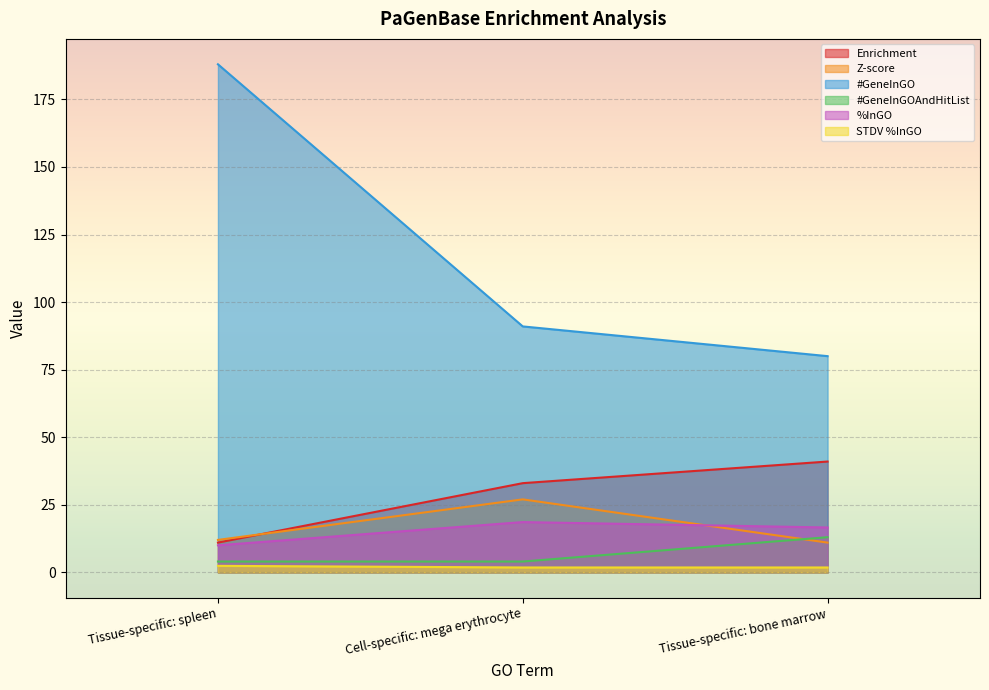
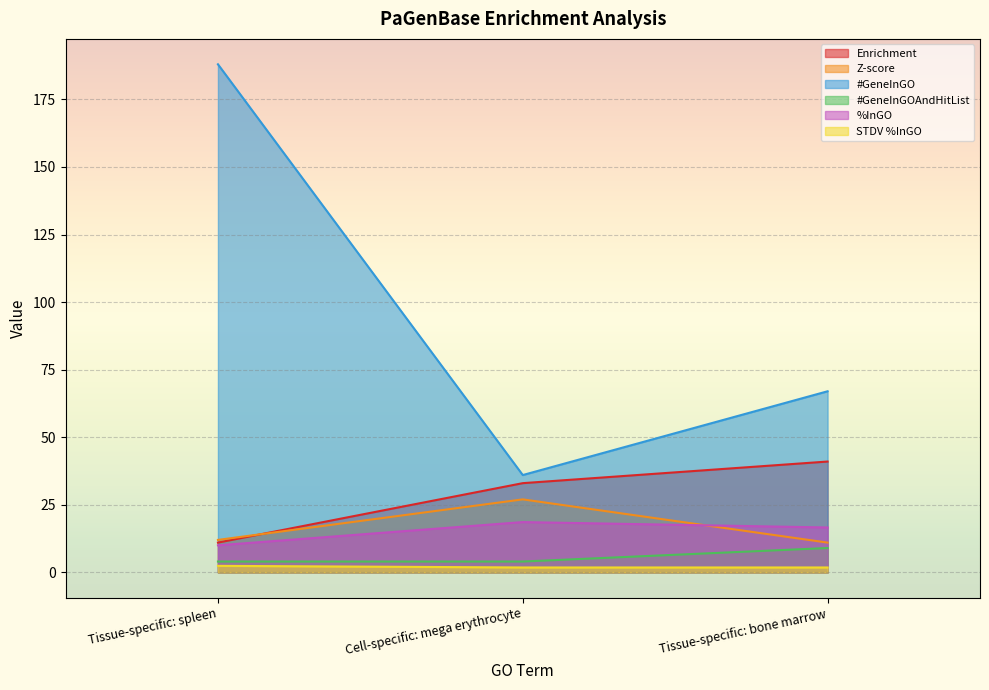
  {
    "Enrichment": {
      "Tissue-specific: spleen": 11,
      "Cell-specific: mega erythrocyte": 33,
      "Tissue-specific: bone marrow": 41
    },
    "Z-score": {
      "Tissue-specific: spleen": 12,
      "Cell-specific: mega erythrocyte": 27,
      "Tissue-specific: bone marrow": 11
    },
    "#GeneInGO": {
      "Tissue-specific: spleen": 188,
-     "Cell-specific: mega erythrocyte": 91,
-     "Tissue-specific: bone marrow": 80
+     "Cell-specific: mega erythrocyte": 36,
+     "Tissue-specific: bone marrow": 67
    },
    "#GeneInGOAndHitList": {
      "Tissue-specific: spleen": 4,
      "Cell-specific: mega erythrocyte": 4,
-     "Tissue-specific: bone marrow": 13
+     "Tissue-specific: bone marrow": 9
    },
    "%InGO": {
      "Tissue-specific: spleen": 10,
      "Cell-specific: mega erythrocyte": 19,
      "Tissue-specific: bone marrow": 17
    },
    "STDV %InGO": {
      "Tissue-specific: spleen": 2,
      "Cell-specific: mega erythrocyte": 2,
      "Tissue-specific: bone marrow": 2
    }
  }
